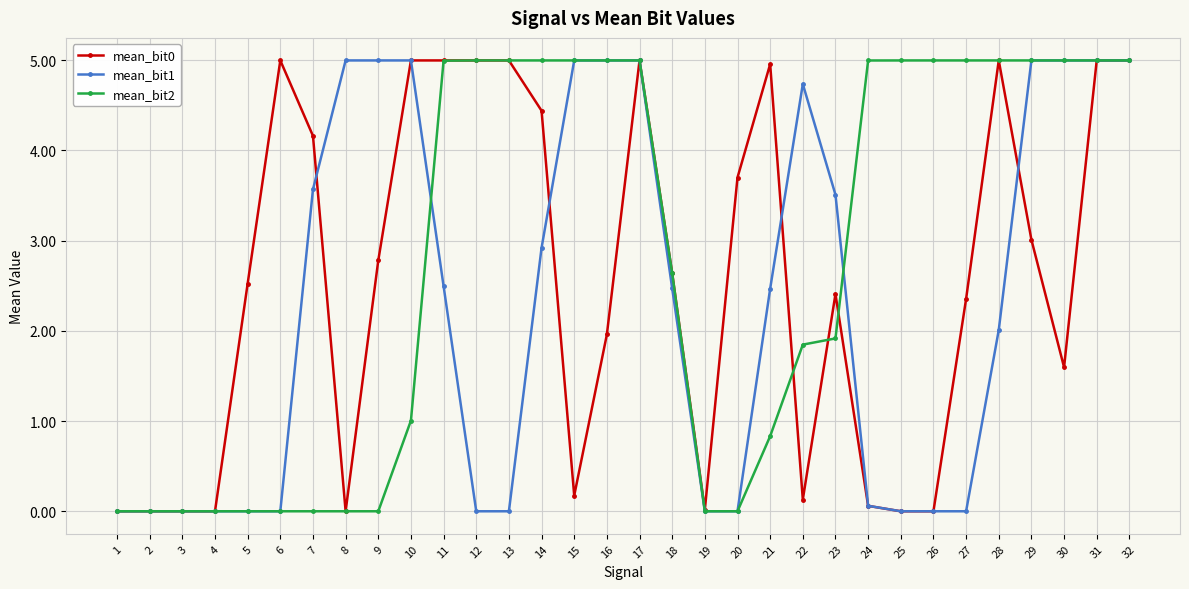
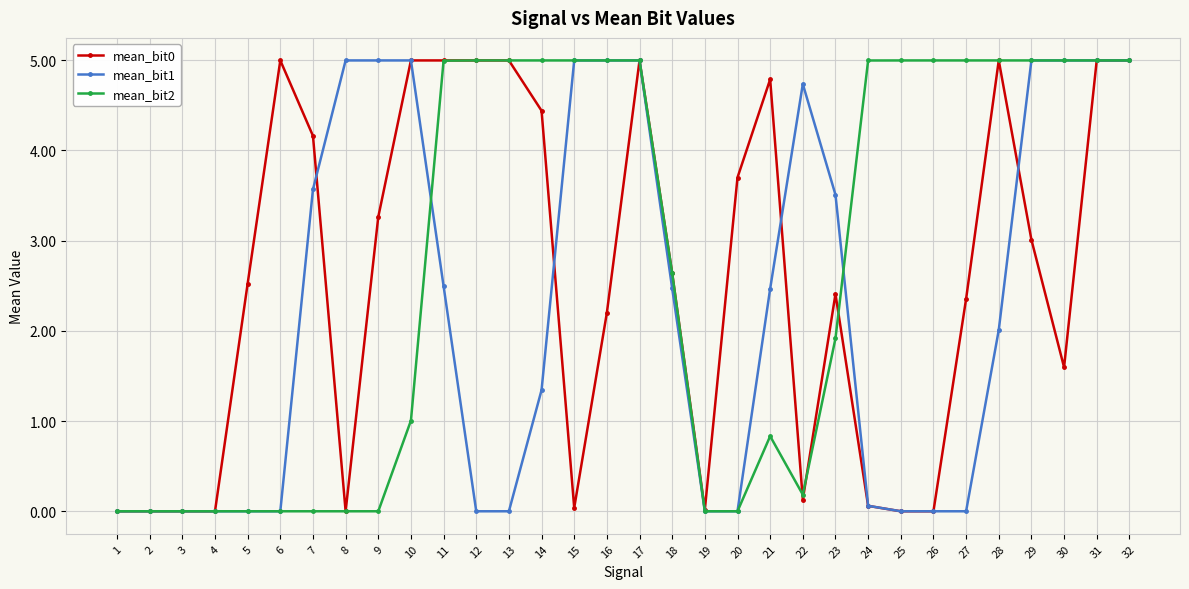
  {
    "mean_bit0": {
      "5": 2.5,
      "6": 5.0,
      "7": 4.2,
-     "9": 2.8,
+     "9": 3.3,
      "14": 4.4,
-     "15": 0.2,
-     "16": 2.0,
+     "15": 0.0,
+     "16": 2.2,
      "20": 3.7,
-     "21": 5.0,
+     "21": 4.8,
      "22": 0.1,
      "23": 2.4,
      "27": 2.4,
      "29": 3.0,
      "30": 1.6
    },
    "mean_bit1": {
      "7": 3.6,
      "8": 5.0,
      "9": 5.0,
      "11": 2.5,
      "12": 0.0,
      "13": 0.0,
-     "14": 2.9,
+     "14": 1.3,
      "18": 2.5,
      "21": 2.5,
      "22": 4.7,
      "23": 3.5,
      "27": 0.0,
      "28": 2.0
    },
    "mean_bit2": {
      "7": 0.0,
      "9": 0.0,
      "10": 1.0,
      "14": 5.0,
      "21": 0.8,
-     "22": 1.8,
+     "22": 0.2,
      "23": 1.9,
      "24": 5.0,
      "25": 5.0,
      "26": 5.0,
      "27": 5.0
    }
  }
